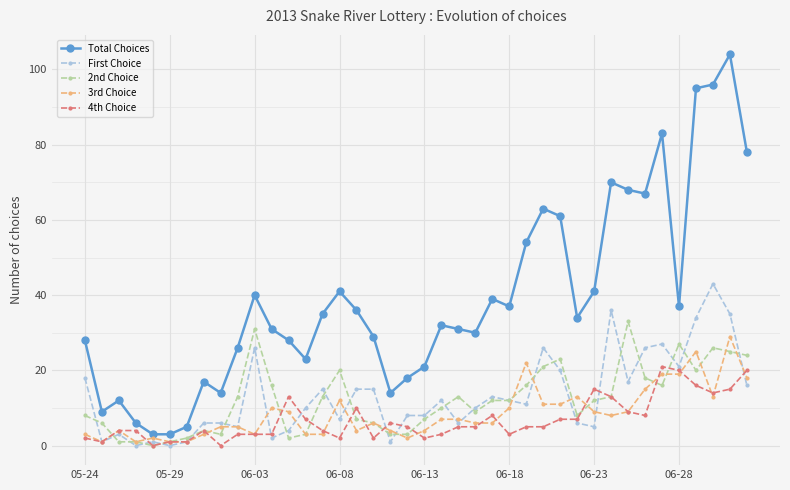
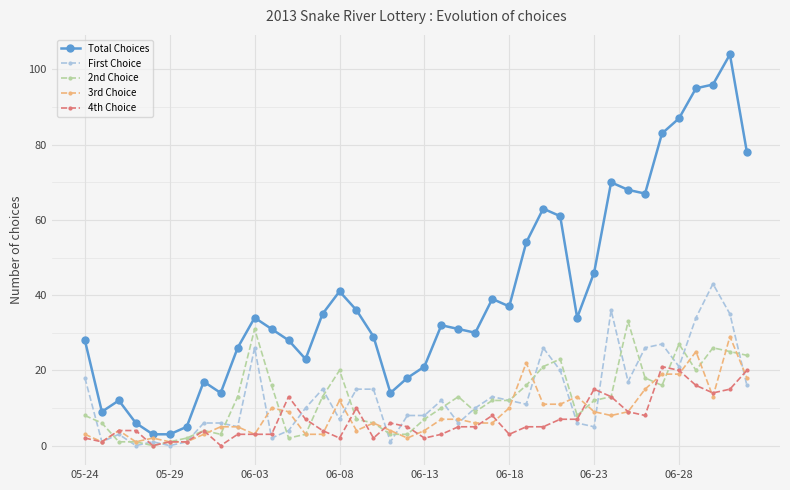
  {
    "Total Choices": {
      "05-24": 28,
      "05-29": 3,
-     "06-03": 40,
+     "06-03": 34,
      "06-08": 41,
      "06-13": 21,
      "06-18": 37,
-     "06-23": 41,
-     "06-28": 37
+     "06-23": 46,
+     "06-28": 87
    },
    "First Choice": {
      "05-24": 18,
      "05-29": 0,
      "06-03": 26,
      "06-08": 7,
      "06-13": 8,
      "06-23": 5,
      "06-28": 21
    },
    "2nd Choice": {
      "05-24": 8,
      "06-03": 31,
      "06-08": 20,
      "06-13": 7,
      "06-23": 12,
      "06-28": 27
    },
    "3rd Choice": {
      "05-24": 3,
      "06-08": 12,
      "06-13": 4,
      "06-18": 10,
      "06-23": 9,
      "06-28": 19
    },
    "4th Choice": {
      "05-24": 2,
      "06-08": 2,
      "06-13": 2,
      "06-18": 3,
      "06-23": 15,
      "06-28": 20
    }
  }
